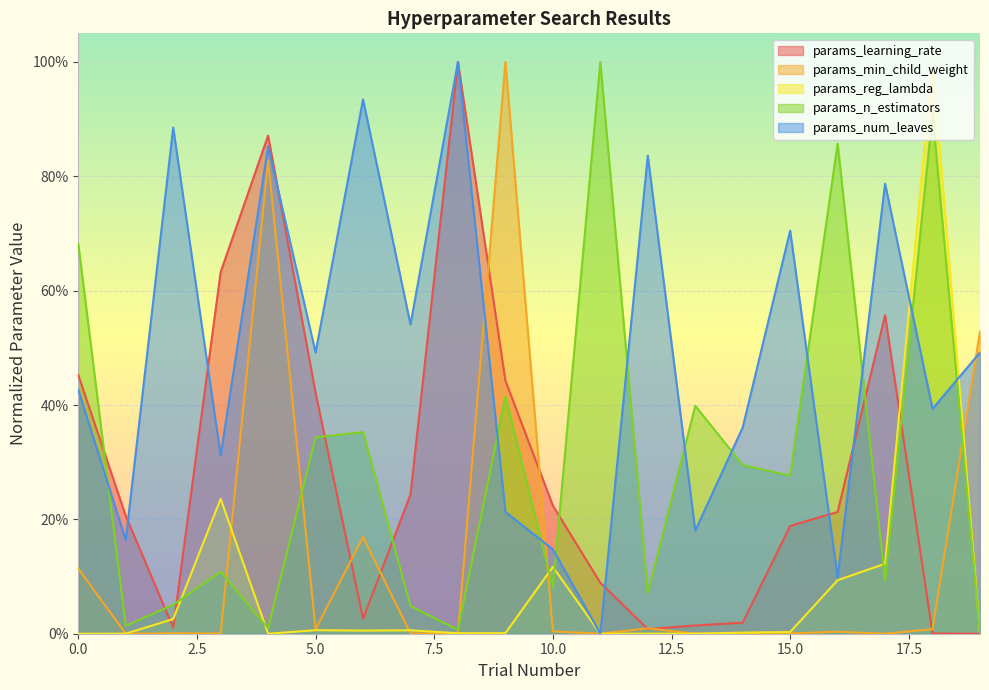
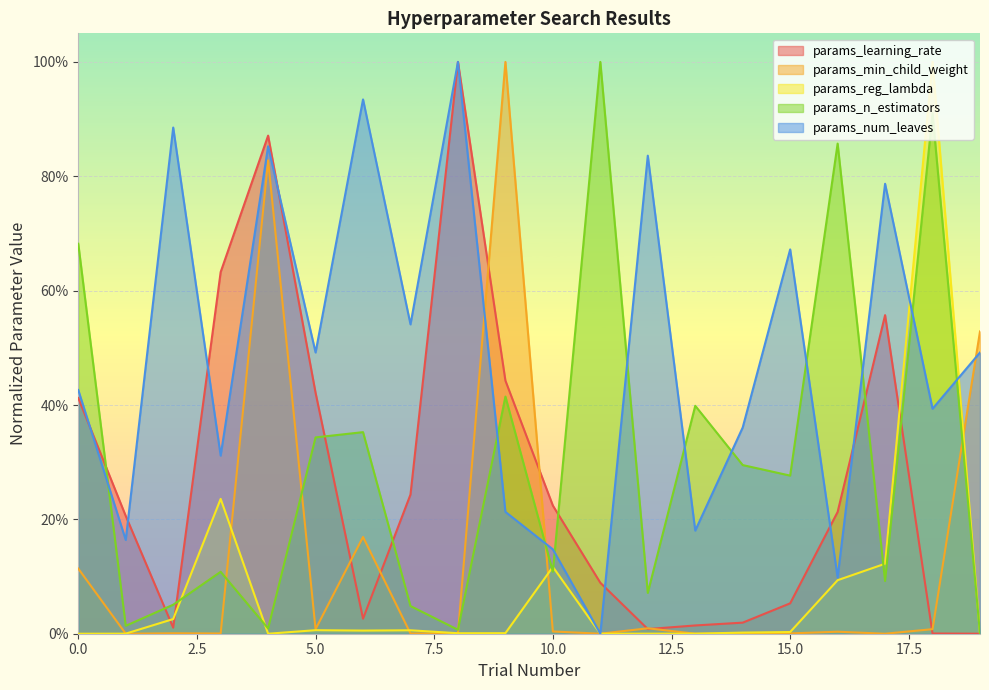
  {
    "params_learning_rate": {
-     "0.0": "45%",
+     "0.0": "41%",
      "5.0": "42%",
      "10.0": "22%",
-     "15.0": "19%"
+     "15.0": "5%"
    },
    "params_n_estimators": {
      "0.0": "68%",
      "5.0": "34%",
-     "10.0": "8%",
+     "10.0": "11%",
      "15.0": "28%"
    },
    "params_num_leaves": {
      "0.0": "43%",
      "5.0": "49%",
      "10.0": "15%",
-     "15.0": "70%"
+     "15.0": "67%"
    }
  }
